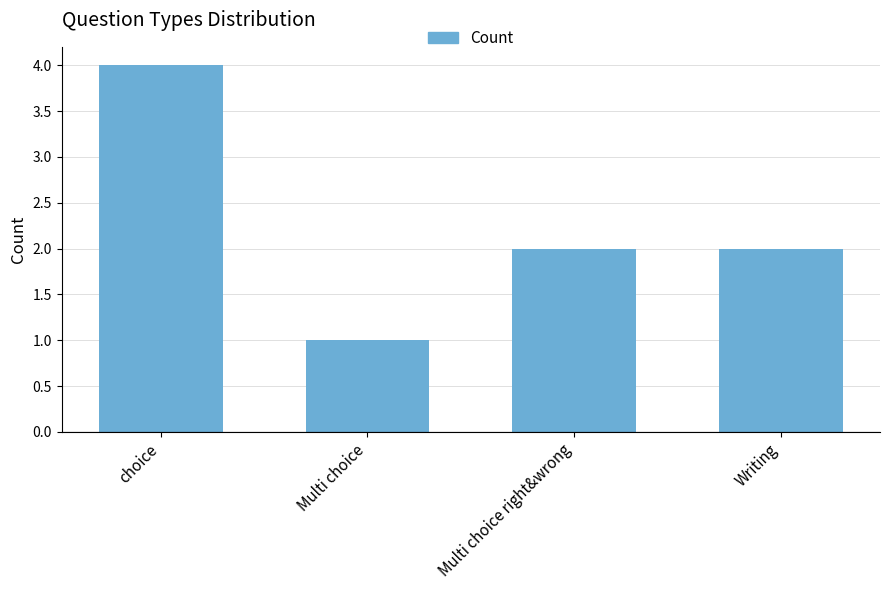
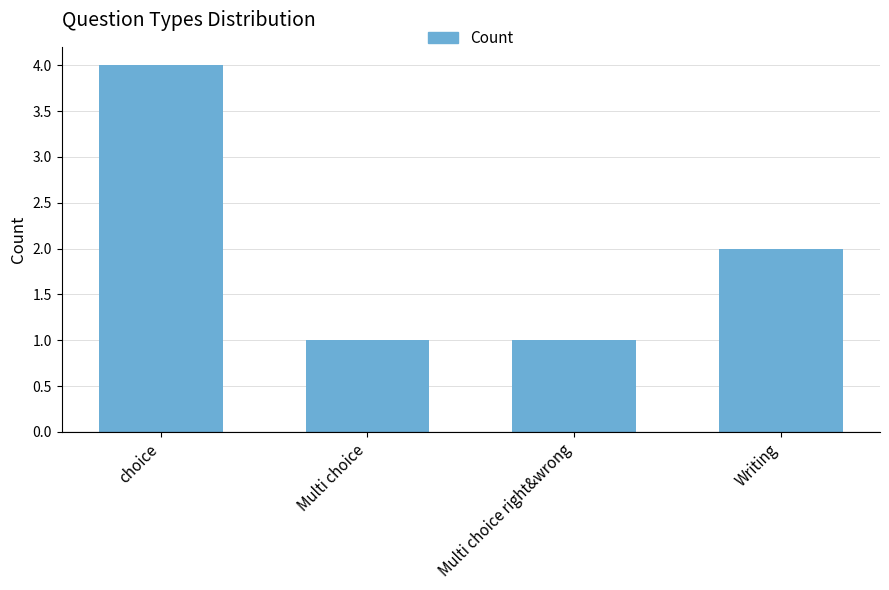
  {
    "choice": 4,
    "Multi choice": 1,
-   "Multi choice right&wrong": 2,
+   "Multi choice right&wrong": 1,
    "Writing": 2
  }
